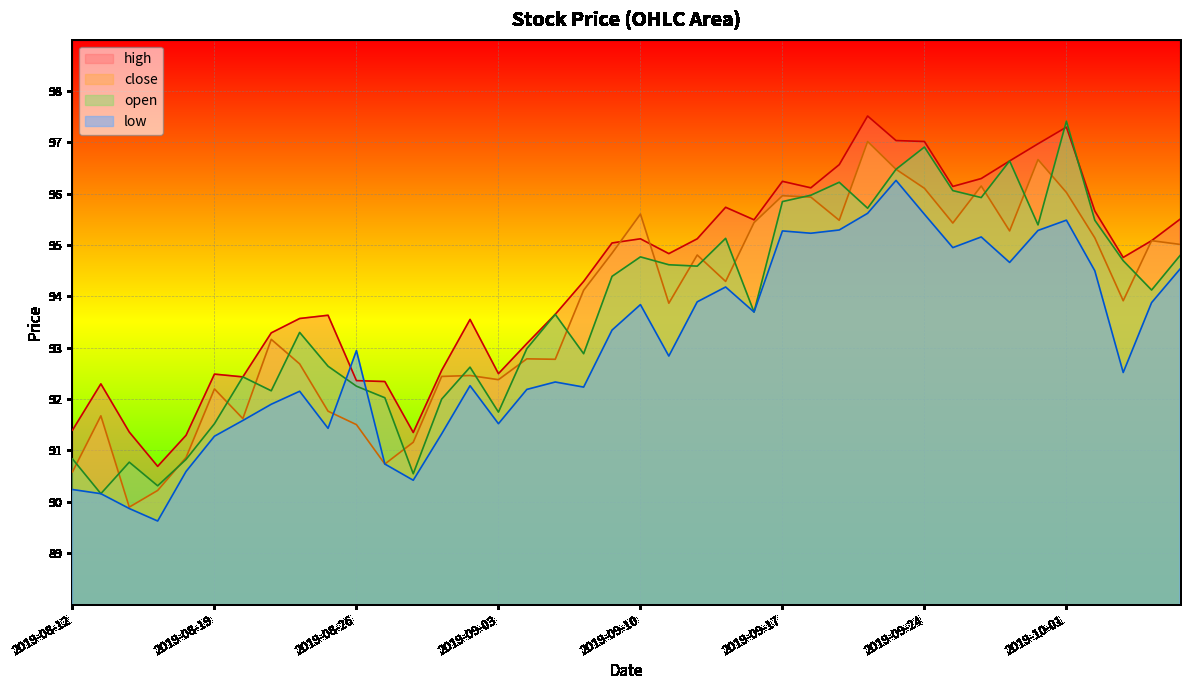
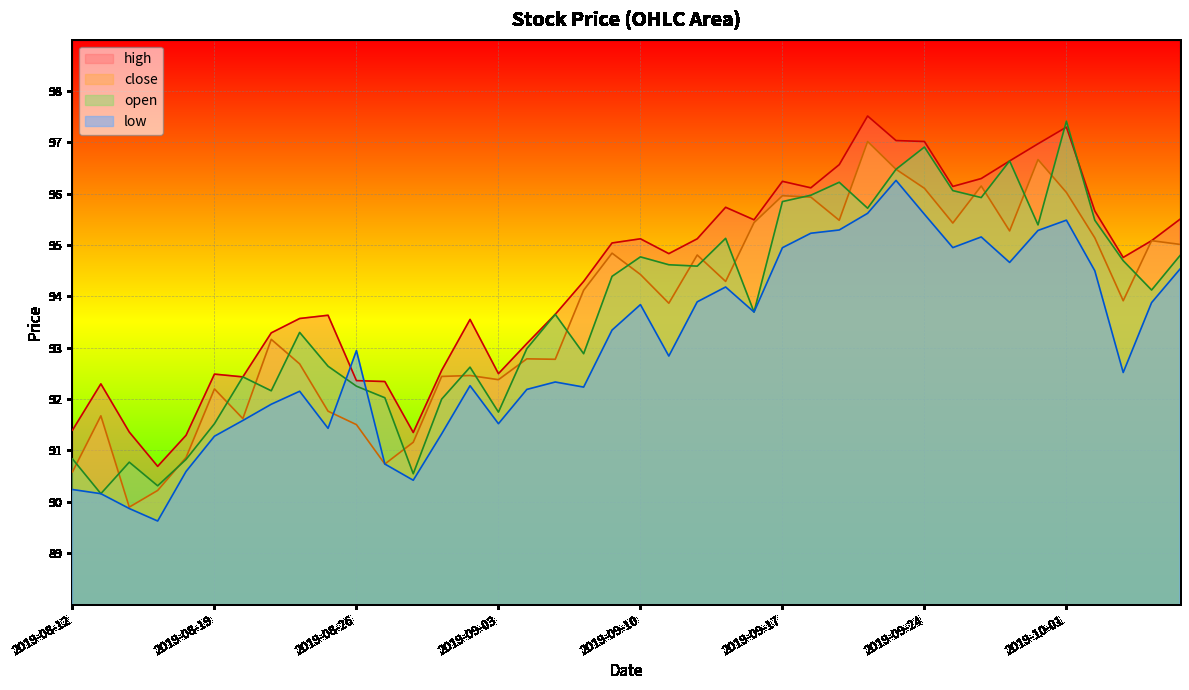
  {
    "high": {
      "2019-08-12": 91.4,
      "2019-08-19": 92.5,
      "2019-08-26": 92.4,
      "2019-09-03": 92.5,
      "2019-09-10": 95.1,
      "2019-09-17": 96.2,
      "2019-09-24": 97.0,
      "2019-10-01": 97.3
    },
    "close": {
      "2019-08-12": 90.6,
      "2019-08-19": 92.2,
      "2019-08-26": 91.5,
      "2019-09-03": 92.4,
-     "2019-09-10": 95.6,
+     "2019-09-10": 94.4,
      "2019-09-17": 96.0,
      "2019-09-24": 96.1,
      "2019-10-01": 96.0
    },
    "open": {
      "2019-08-12": 90.8,
      "2019-08-19": 91.5,
      "2019-08-26": 92.2,
      "2019-09-03": 91.7,
      "2019-09-10": 94.8,
      "2019-09-17": 95.8,
      "2019-09-24": 96.9,
      "2019-10-01": 97.4
    },
    "low": {
      "2019-08-12": 90.2,
      "2019-08-19": 91.3,
      "2019-08-26": 92.9,
      "2019-09-03": 91.5,
      "2019-09-10": 93.8,
-     "2019-09-17": 95.3,
+     "2019-09-17": 94.9,
      "2019-09-24": 95.6,
      "2019-10-01": 95.5
    }
  }
